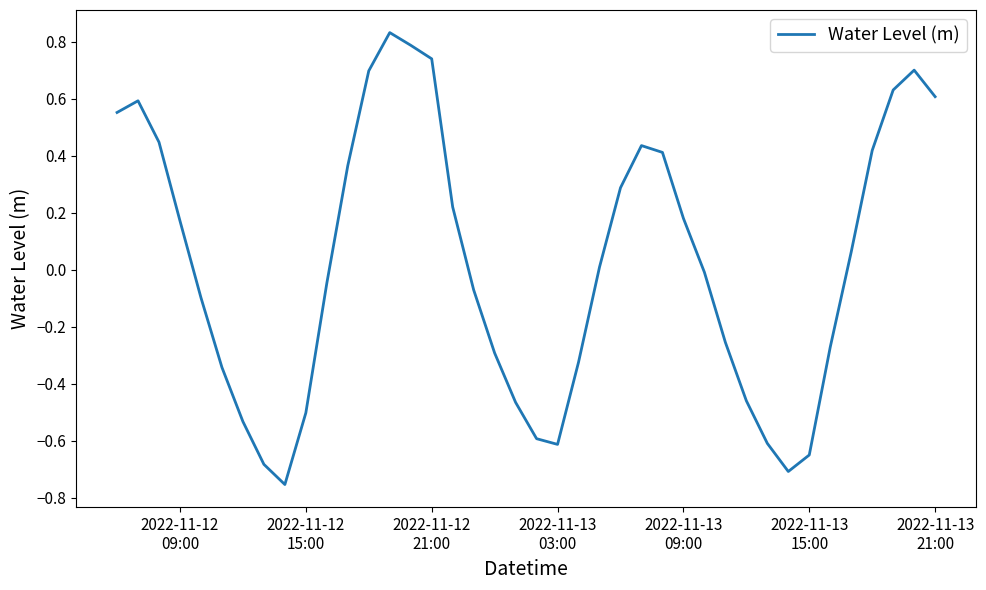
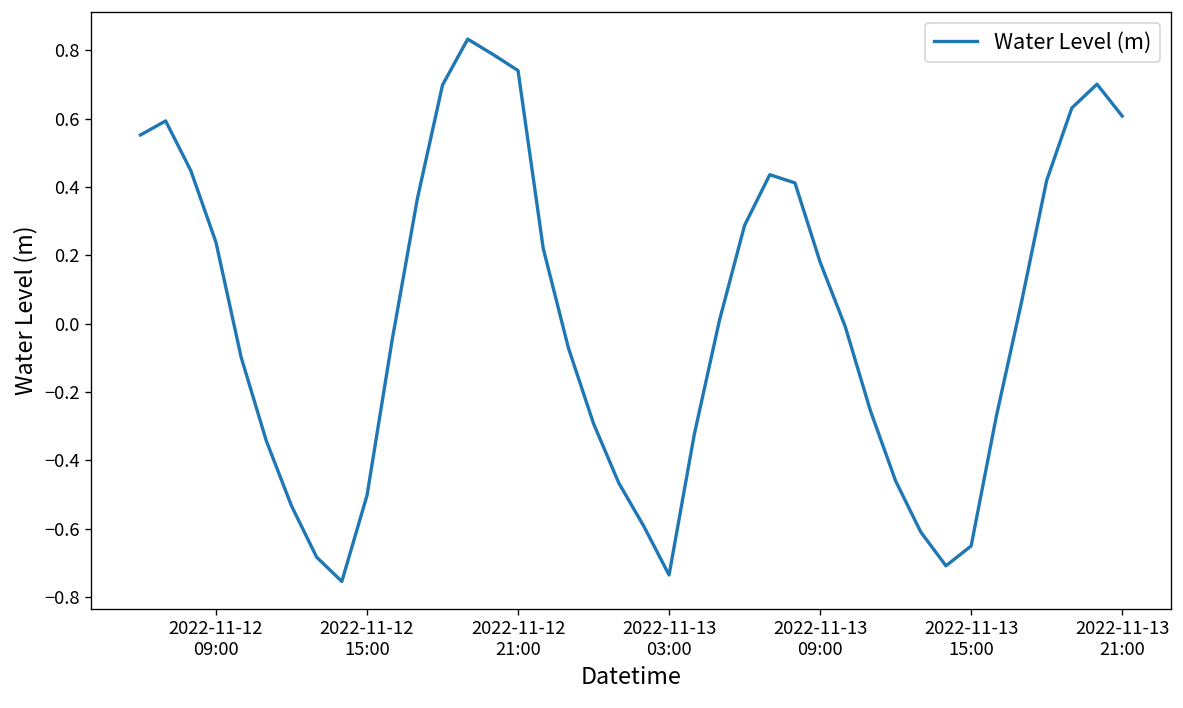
  {
-   "2022-11-12 09:00": 0.17,
+   "2022-11-12 09:00": 0.24,
    "2022-11-12 15:00": -0.50,
    "2022-11-12 21:00": 0.74,
-   "2022-11-13 03:00": -0.61,
+   "2022-11-13 03:00": -0.74,
    "2022-11-13 09:00": 0.18,
    "2022-11-13 15:00": -0.65,
    "2022-11-13 21:00": 0.61
  }
